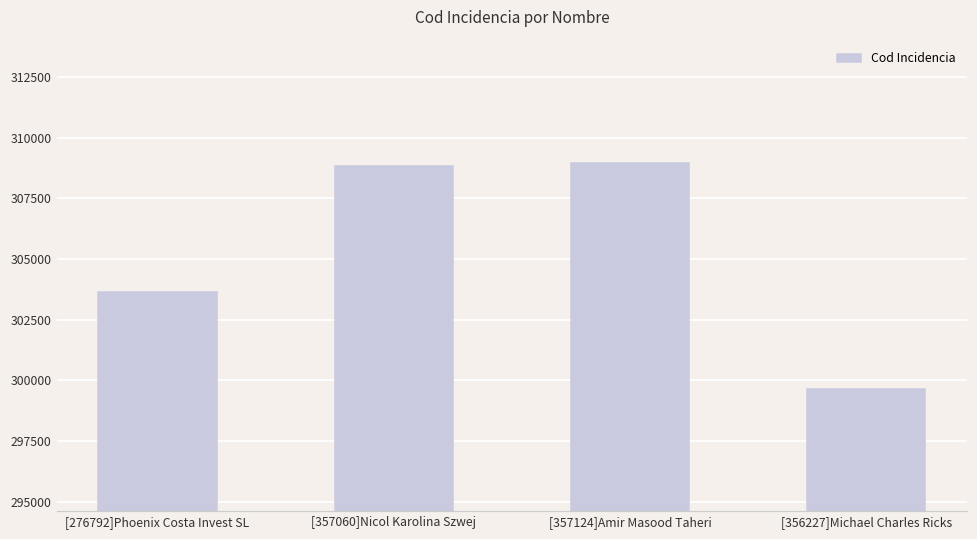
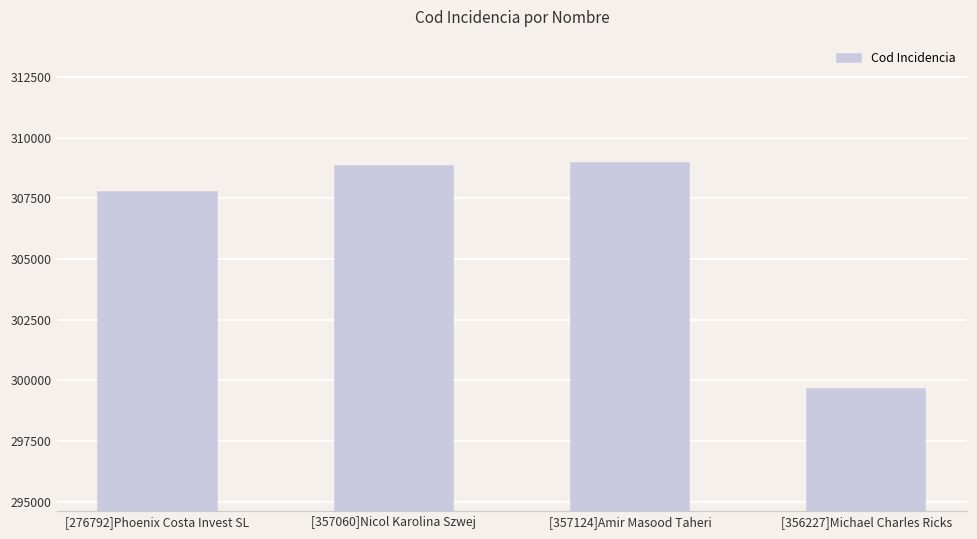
  {
-   "[276792]Phoenix Costa Invest SL": 303600,
+   "[276792]Phoenix Costa Invest SL": 307800,
    "[357060]Nicol Karolina Szwej": 308800,
    "[357124]Amir Masood Taheri": 309000,
    "[356227]Michael Charles Ricks": 299600
  }
